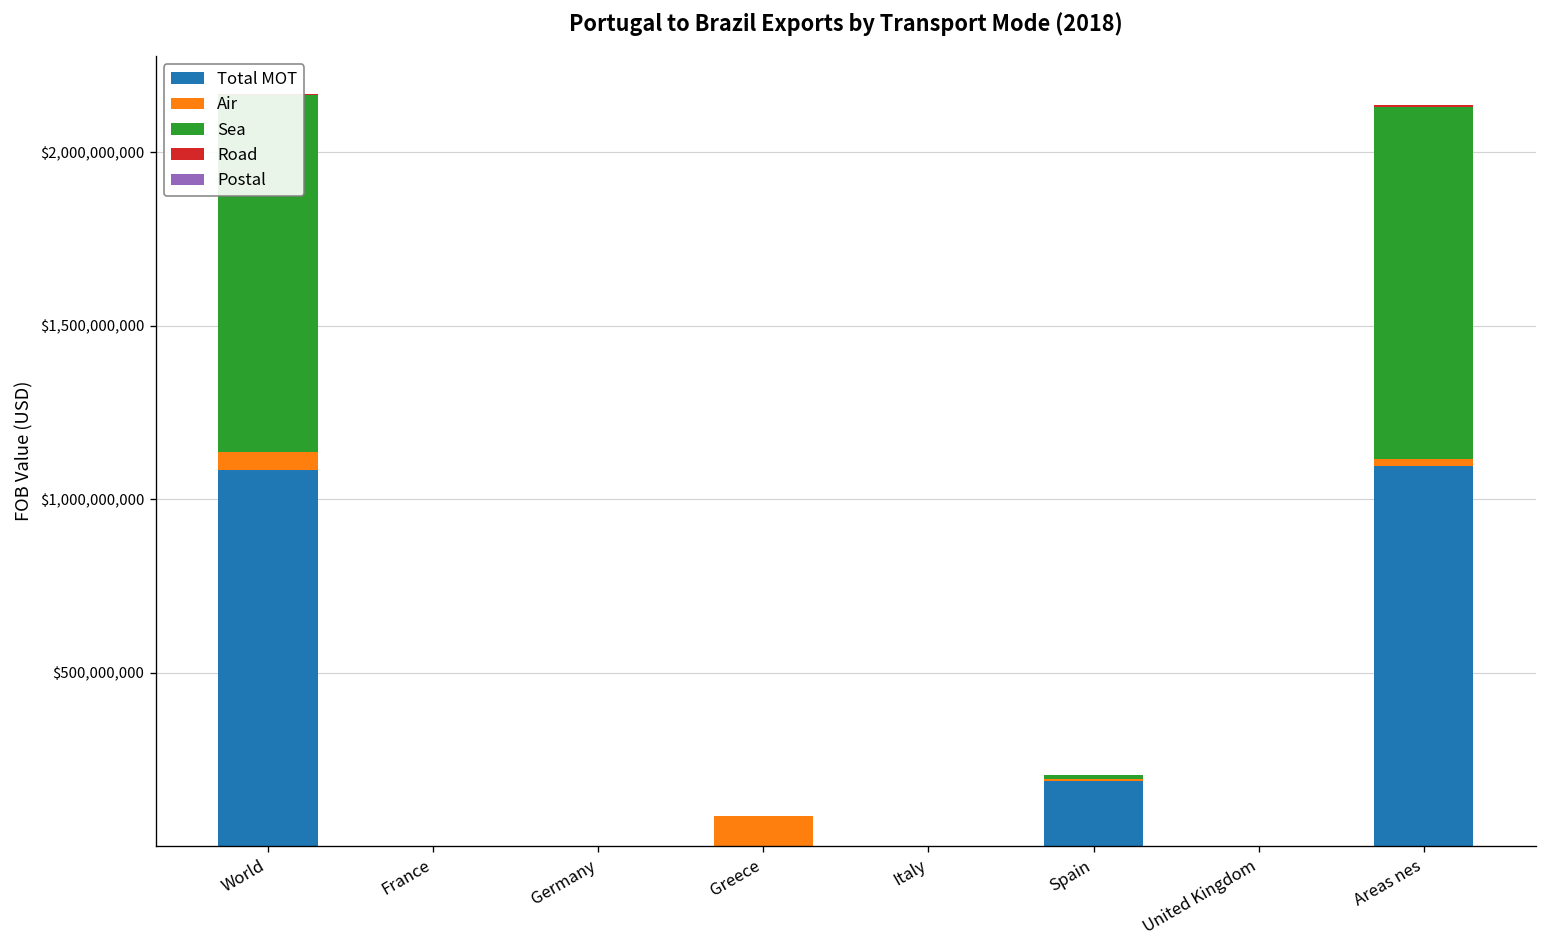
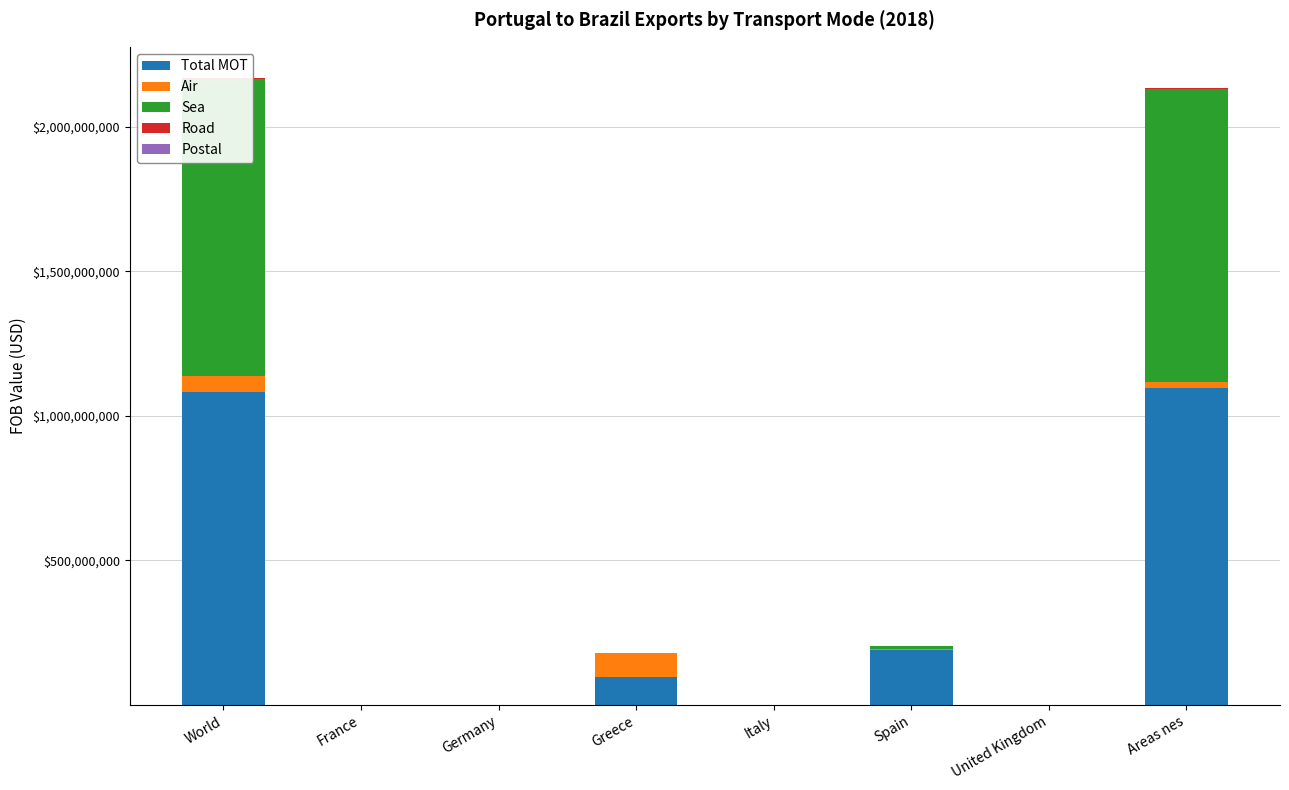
  {
    "Total MOT": {
      "World": "$1,080,000,000",
-     "Greece": "$0",
+     "Greece": "$100,000,000",
      "Spain": "$190,000,000",
      "Areas nes": "$1,100,000,000"
    },
    "Air": {
      "World": "$50,000,000",
      "Greece": "$90,000,000",
      "Areas nes": "$20,000,000"
    },
    "Sea": {
      "France": "$0",
      "Greece": "$0",
      "Italy": "$0",
      "Spain": "$10,000,000",
      "United Kingdom": "$0",
      "Areas nes": "$1,010,000,000"
    },
    "Postal": {
      "France": "$0",
      "Germany": "$0",
      "Greece": "$0",
      "Italy": "$0",
      "Spain": "$0",
      "United Kingdom": "$0"
    }
  }
